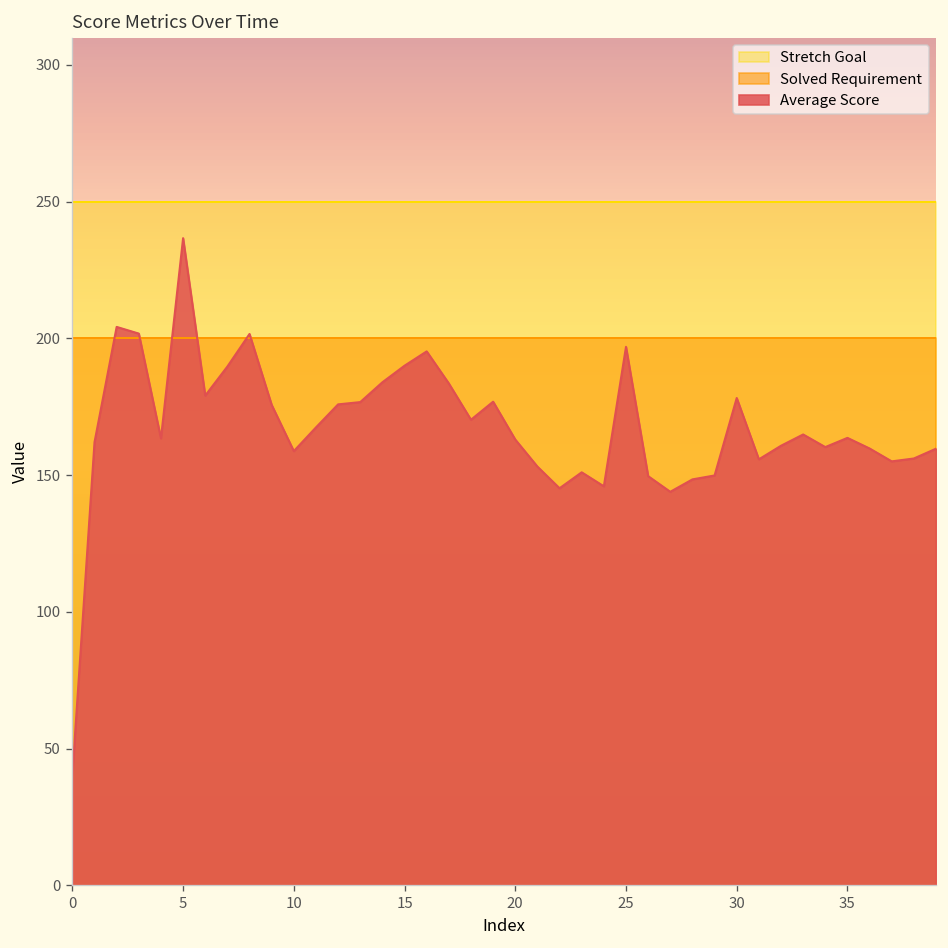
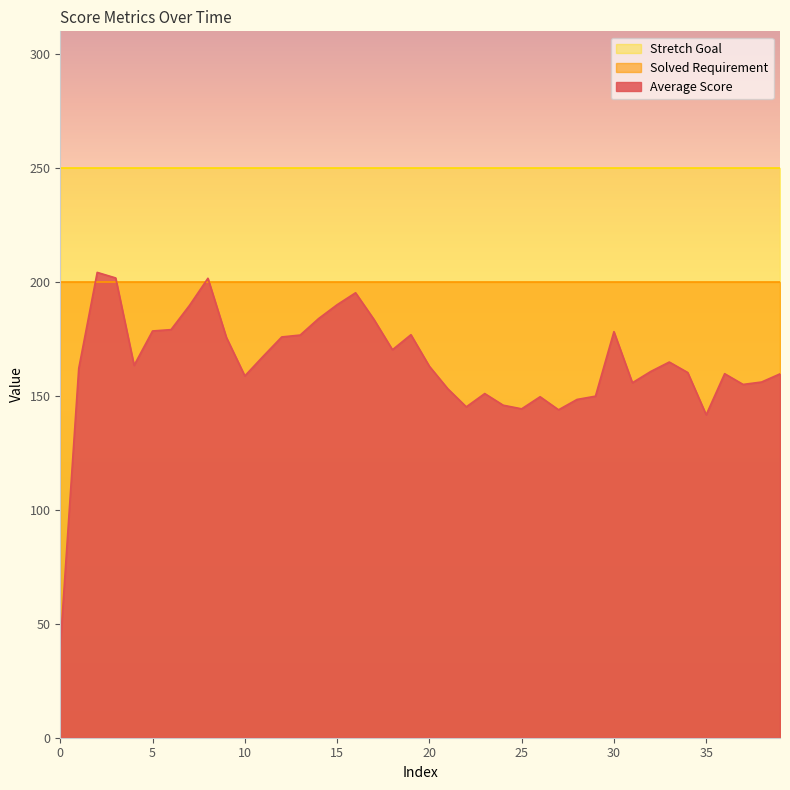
  {
    "Stretch Goal": {
      "0": 250,
      "5": 250,
      "10": 250,
      "15": 250,
      "20": 250,
      "25": 250,
      "30": 250,
      "35": 250
    },
    "Solved Requirement": {
      "0": 200,
      "5": 200,
      "10": 200,
      "15": 200,
      "20": 200,
      "25": 200,
      "30": 200,
      "35": 200
    },
    "Average Score": {
      "0": 40,
-     "5": 237,
+     "5": 179,
      "10": 159,
      "15": 190,
      "20": 163,
-     "25": 197,
+     "25": 144,
      "30": 178,
-     "35": 164
+     "35": 142
    }
  }
